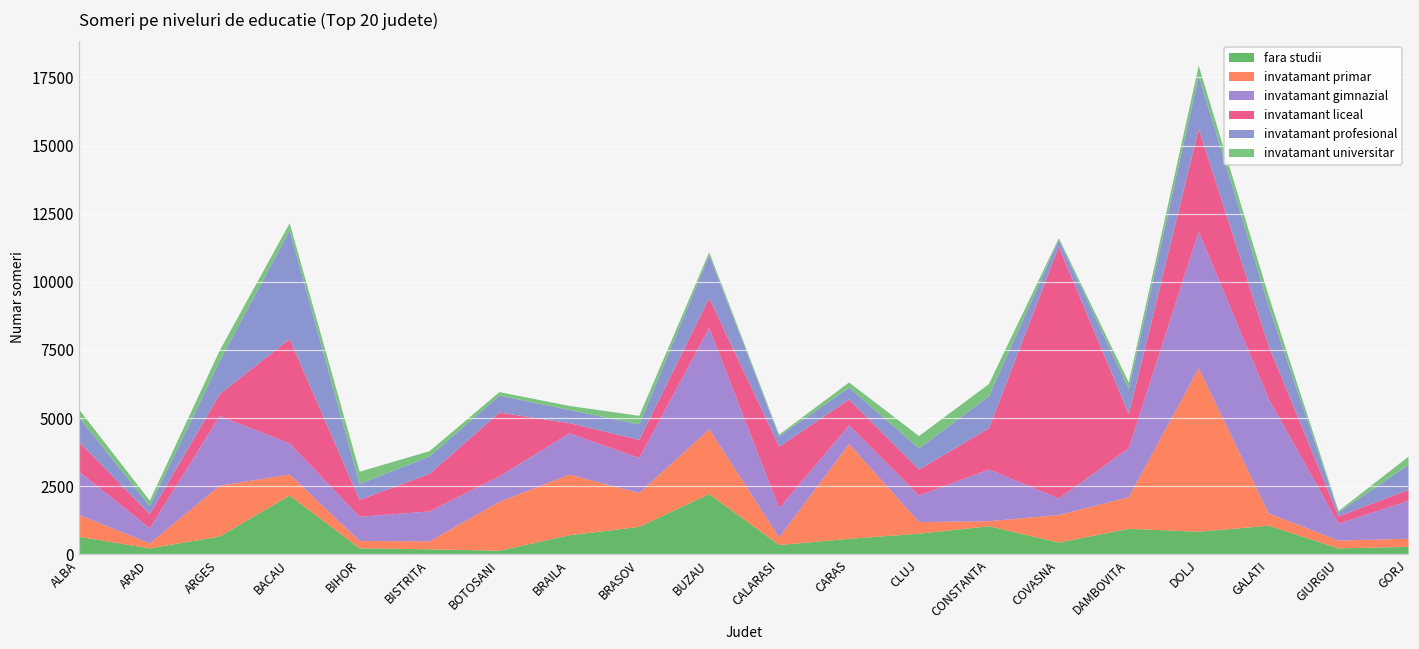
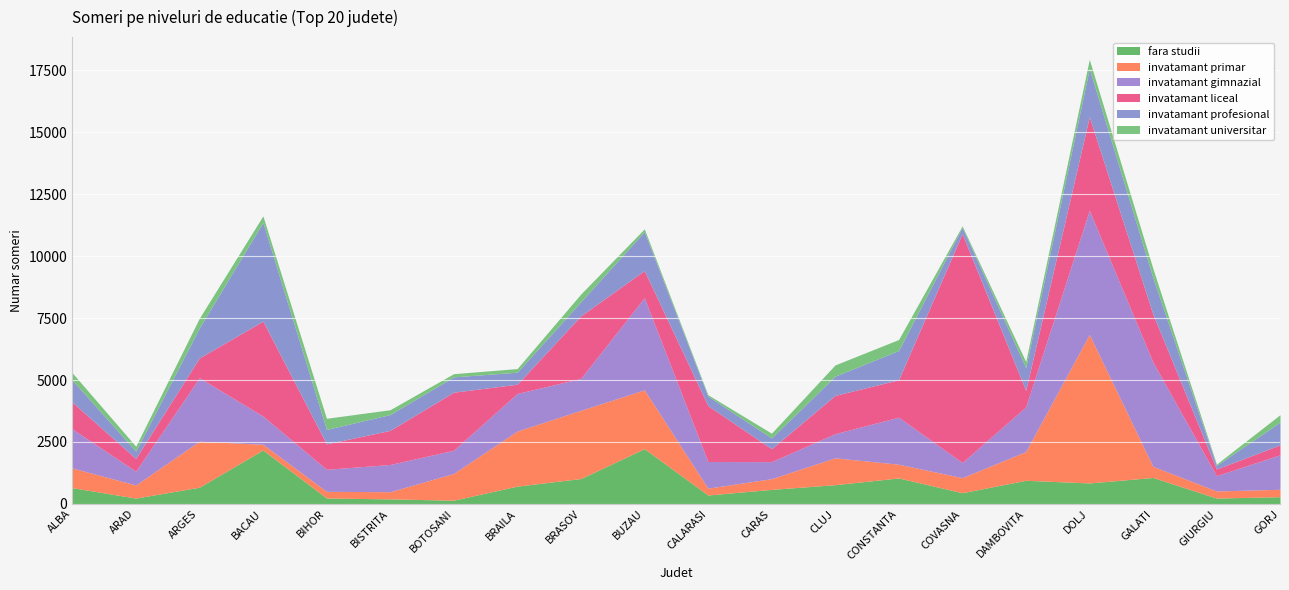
  {
    "invatamant primar": {
      "ALBA": 800,
-     "ARAD": 200,
+     "ARAD": 500,
      "ARGES": 1900,
-     "BACAU": 800,
+     "BACAU": 200,
      "BIHOR": 300,
      "BISTRITA": 300,
-     "BOTOSANI": 1800,
+     "BOTOSANI": 1100,
      "BRAILA": 2200,
-     "BRASOV": 1200,
+     "BRASOV": 2800,
      "BUZAU": 2400,
      "CALARASI": 300,
-     "CARAS": 3500,
-     "CLUJ": 400,
-     "CONSTANTA": 200,
-     "COVASNA": 1000,
+     "CARAS": 400,
+     "CLUJ": 1100,
+     "CONSTANTA": 600,
+     "COVASNA": 600,
      "DAMBOVITA": 1200,
      "DOLJ": 6000,
      "GALATI": 500,
      "GIURGIU": 300,
      "GORJ": 300
    },
    "invatamant liceal": {
      "ALBA": 1100,
      "ARAD": 500,
      "ARGES": 800,
      "BACAU": 3800,
-     "BIHOR": 600,
+     "BIHOR": 1000,
      "BISTRITA": 1400,
      "BOTOSANI": 2300,
      "BRAILA": 400,
-     "BRASOV": 700,
+     "BRASOV": 2500,
      "BUZAU": 1100,
      "CALARASI": 2300,
-     "CARAS": 900,
-     "CLUJ": 1000,
+     "CARAS": 500,
+     "CLUJ": 1500,
      "CONSTANTA": 1500,
      "COVASNA": 9200,
-     "DAMBOVITA": 1200,
+     "DAMBOVITA": 700,
      "DOLJ": 3800,
      "GALATI": 1900,
      "GIURGIU": 300,
      "GORJ": 400
    }
  }
